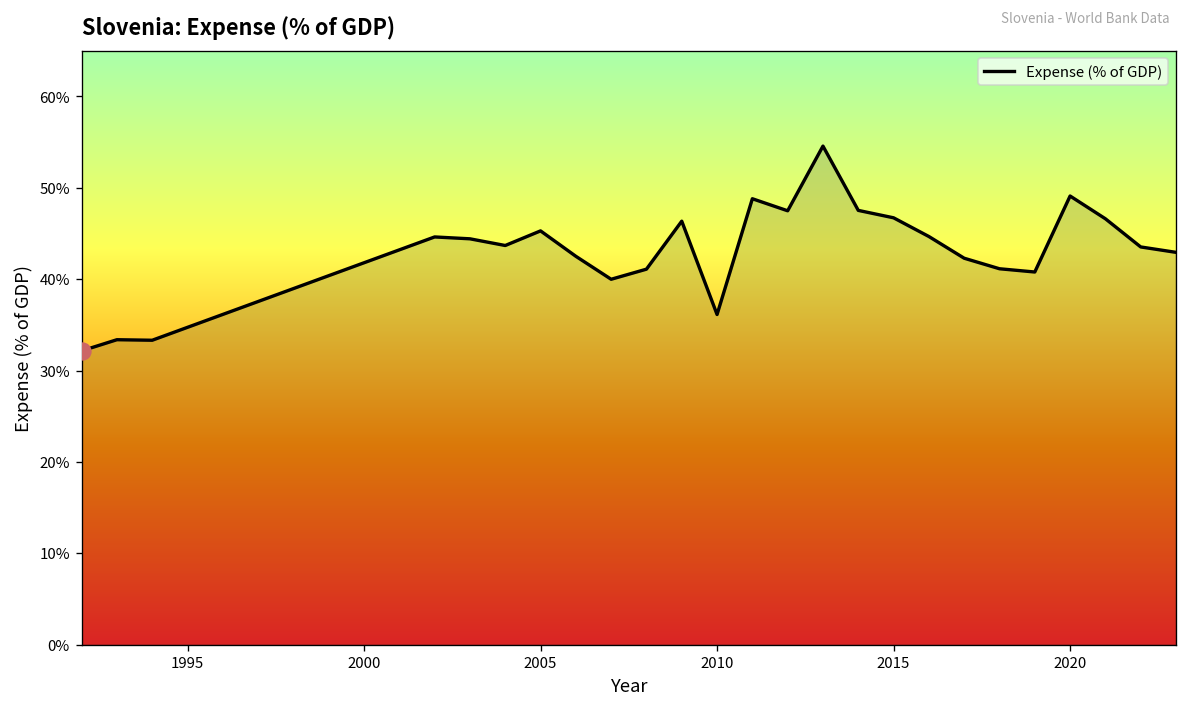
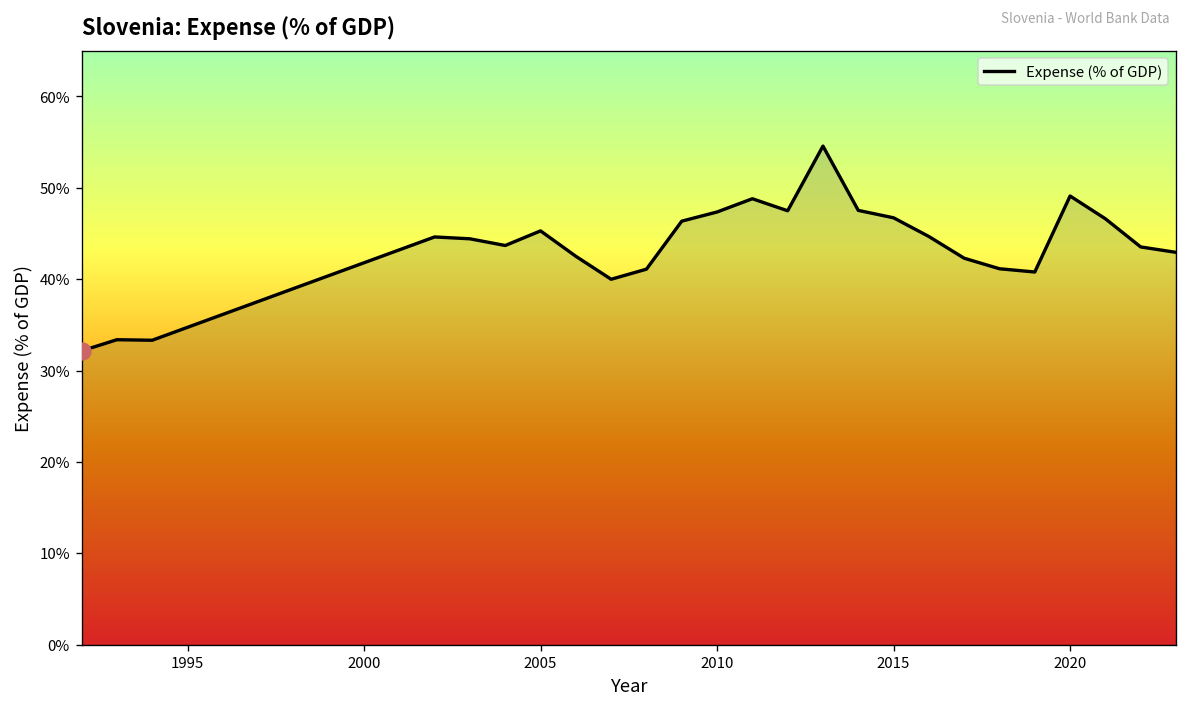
  {
    "Expense (% of GDP)": {
      "2005": "45%",
-     "2010": "36%",
+     "2010": "47%",
      "2015": "47%",
      "2020": "49%"
    }
  }
